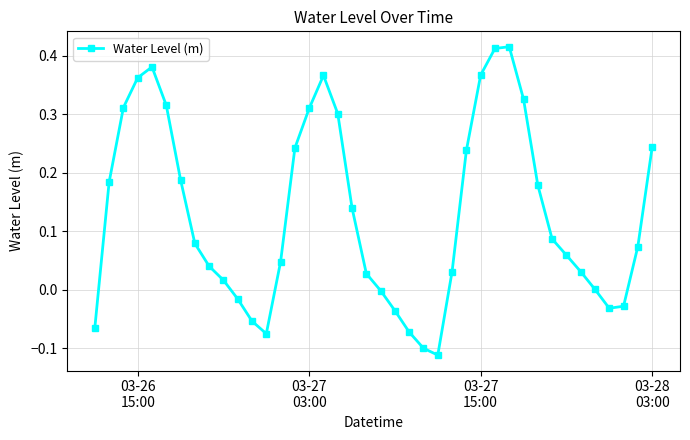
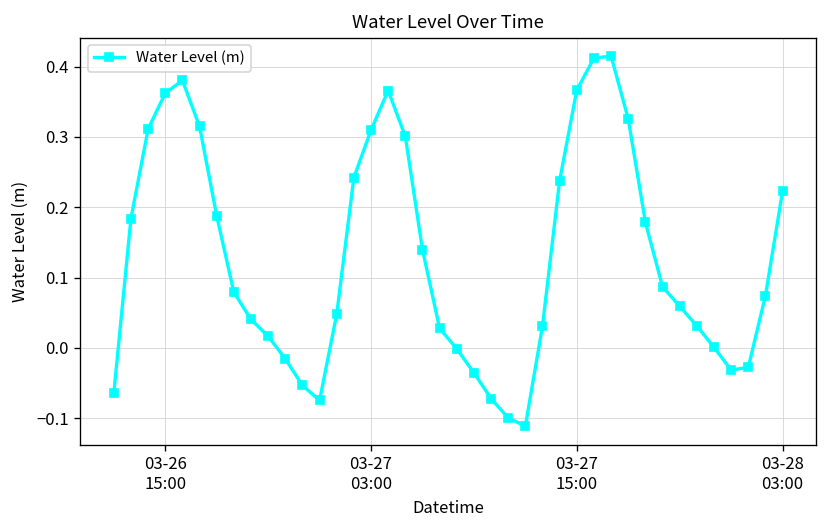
  {
    "03-26 15:00": 0.36,
    "03-27 03:00": 0.31,
    "03-27 15:00": 0.37,
-   "03-28 03:00": 0.24
+   "03-28 03:00": 0.22
  }
